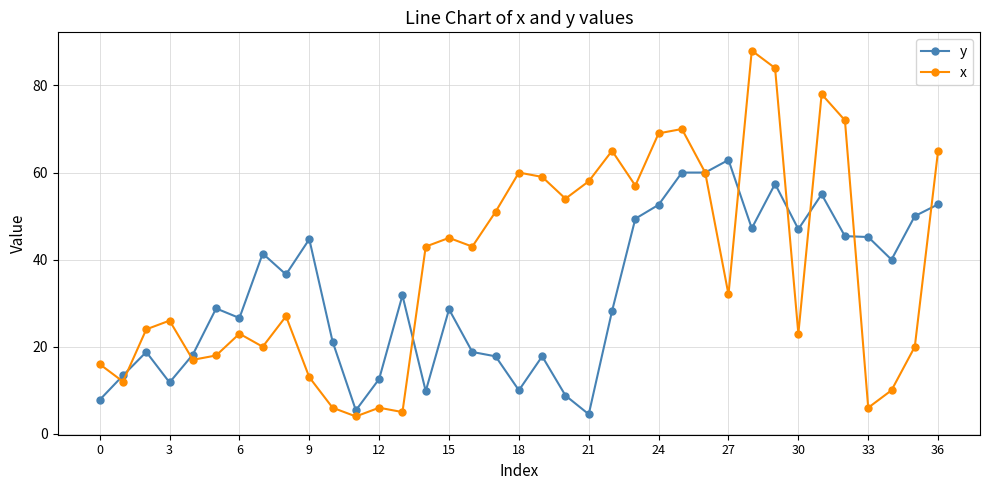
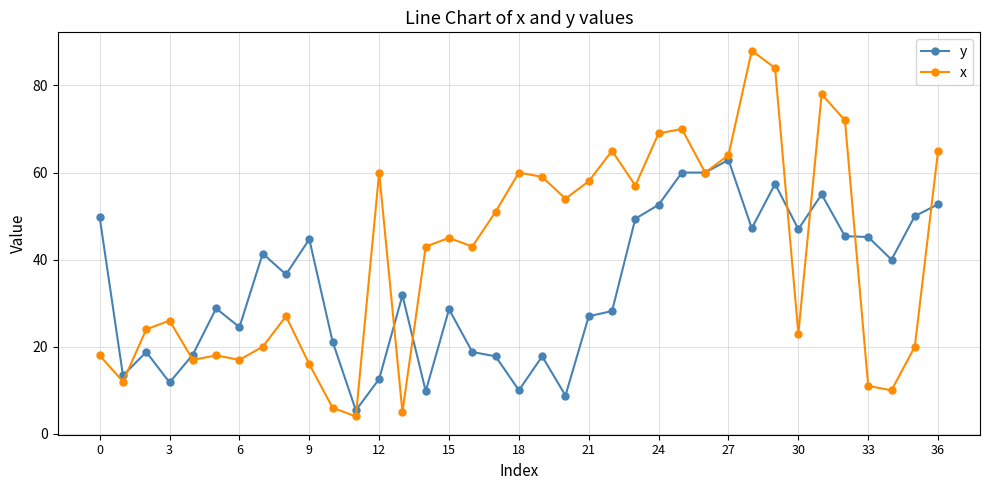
  {
    "y": {
-     "0": 8,
+     "0": 50,
      "3": 12,
-     "6": 27,
+     "6": 25,
      "9": 45,
      "12": 13,
      "15": 29,
      "18": 10,
-     "21": 5,
+     "21": 27,
      "24": 53,
      "27": 63,
      "30": 47,
      "33": 45,
      "36": 53
    },
    "x": {
-     "0": 16,
+     "0": 18,
      "3": 26,
-     "6": 23,
-     "9": 13,
-     "12": 6,
+     "6": 17,
+     "9": 16,
+     "12": 60,
      "15": 45,
      "18": 60,
      "21": 58,
      "24": 69,
-     "27": 32,
+     "27": 64,
      "30": 23,
-     "33": 6,
+     "33": 11,
      "36": 65
    }
  }
